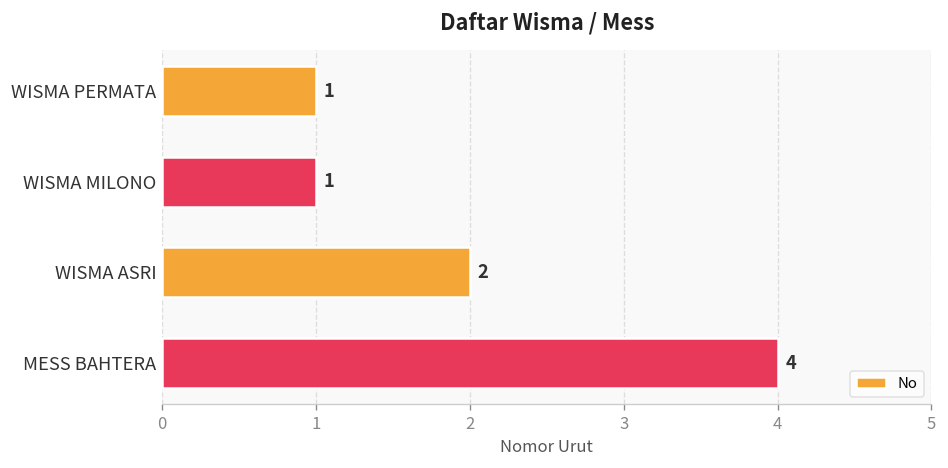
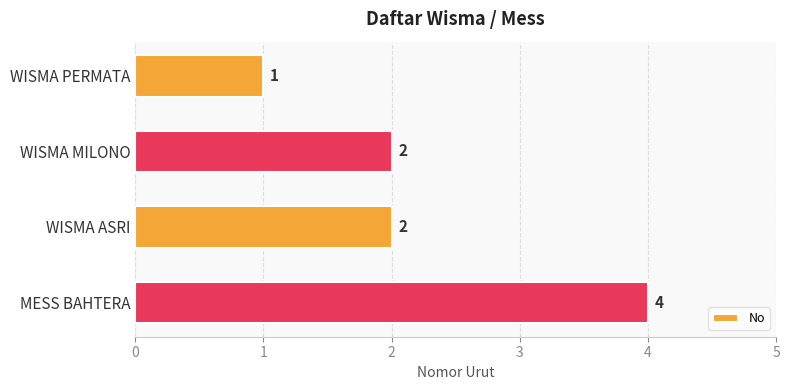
  {
    "WISMA PERMATA": 1,
-   "WISMA MILONO": 1,
+   "WISMA MILONO": 2,
    "WISMA ASRI": 2,
    "MESS BAHTERA": 4
  }
